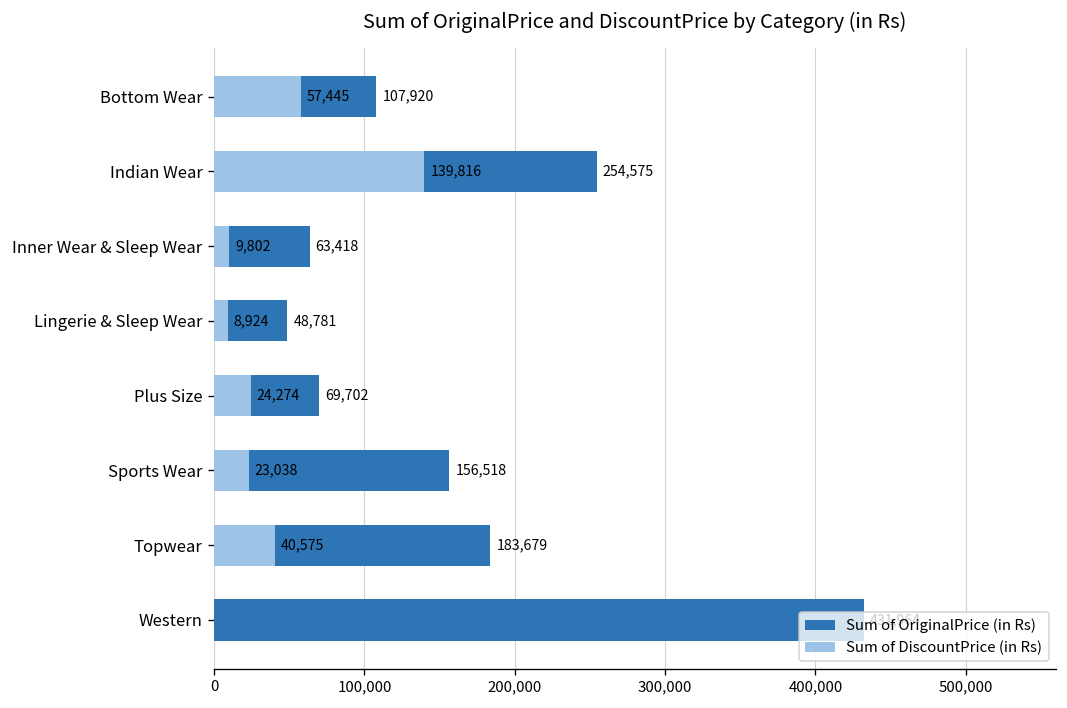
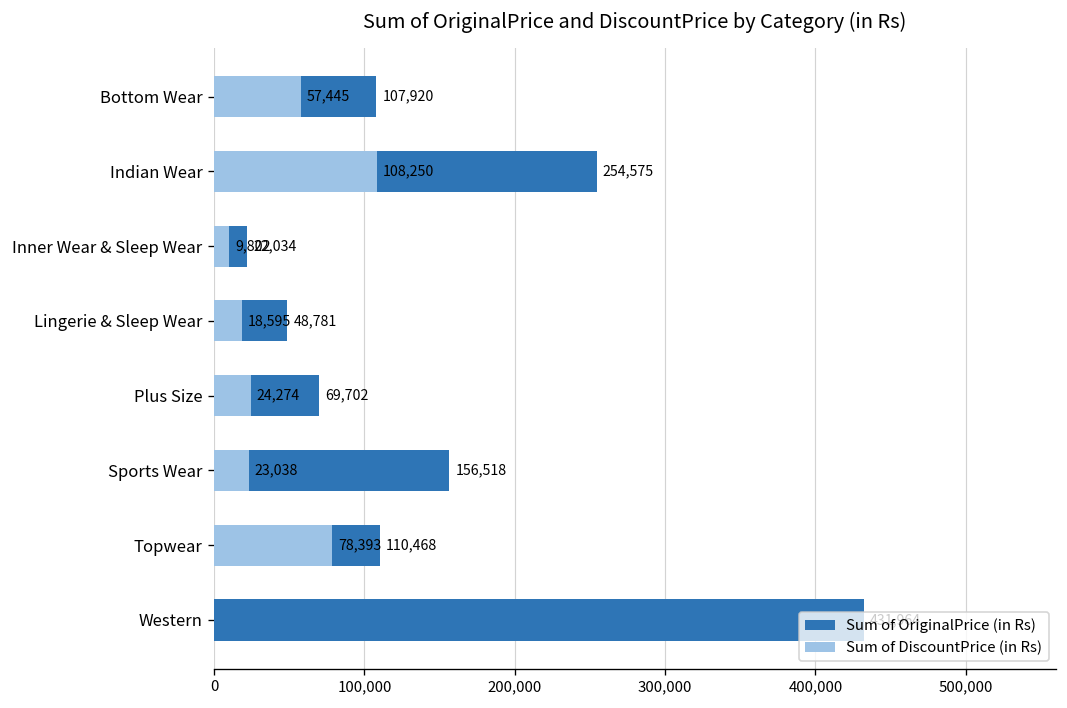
  {
    "Sum of OriginalPrice (in Rs)": {
      "Bottom Wear": "107,920",
      "Indian Wear": "254,575",
-     "Inner Wear & Sleep Wear": "63,418",
+     "Inner Wear & Sleep Wear": "22,034",
      "Lingerie & Sleep Wear": "48,781",
      "Plus Size": "69,702",
      "Sports Wear": "156,518",
-     "Topwear": "183,679"
+     "Topwear": "110,468"
    },
    "Sum of DiscountPrice (in Rs)": {
-     "Indian Wear": "139,816",
-     "Lingerie & Sleep Wear": "8,924",
-     "Topwear": "40,575"
+     "Indian Wear": "108,250",
+     "Lingerie & Sleep Wear": "18,595",
+     "Topwear": "78,393"
    }
  }
